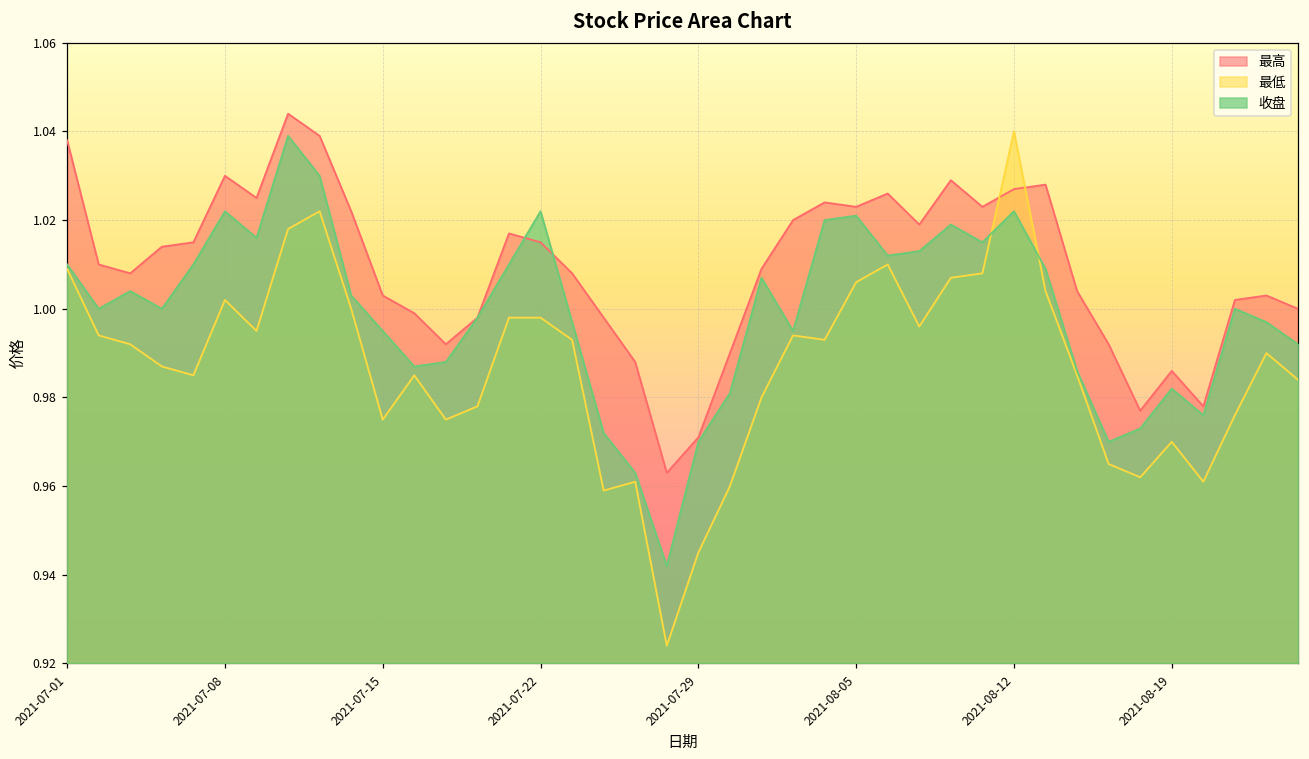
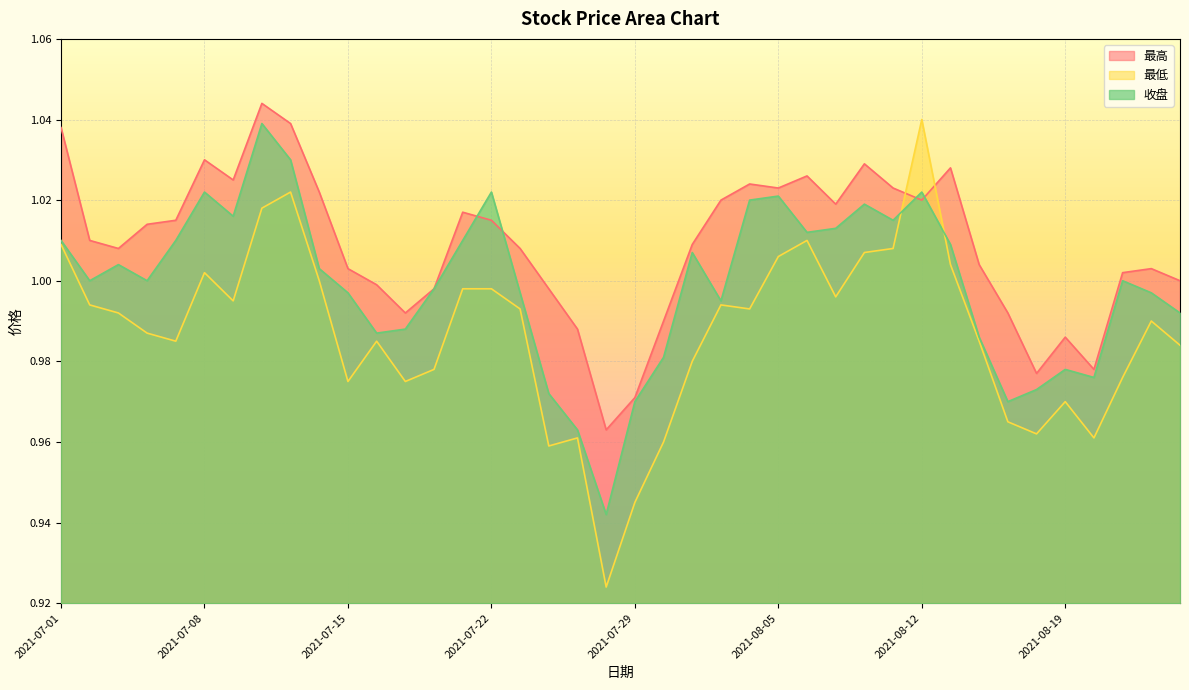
  {
    "最高": {
      "2021-07-01": 1.038,
      "2021-07-08": 1.030,
      "2021-07-15": 1.003,
      "2021-07-22": 1.015,
      "2021-07-29": 0.971,
      "2021-08-05": 1.023,
-     "2021-08-12": 1.027,
+     "2021-08-12": 1.020,
      "2021-08-19": 0.986
    },
    "最低": {
      "2021-07-01": 1.009,
      "2021-07-08": 1.002,
      "2021-07-15": 0.975,
      "2021-07-22": 0.998,
      "2021-07-29": 0.945,
      "2021-08-05": 1.006,
      "2021-08-12": 1.040,
      "2021-08-19": 0.970
    },
    "收盘": {
      "2021-07-01": 1.010,
      "2021-07-08": 1.022,
-     "2021-07-15": 0.995,
+     "2021-07-15": 0.997,
      "2021-07-22": 1.022,
      "2021-07-29": 0.970,
      "2021-08-05": 1.021,
      "2021-08-12": 1.022,
-     "2021-08-19": 0.982
+     "2021-08-19": 0.978
    }
  }
